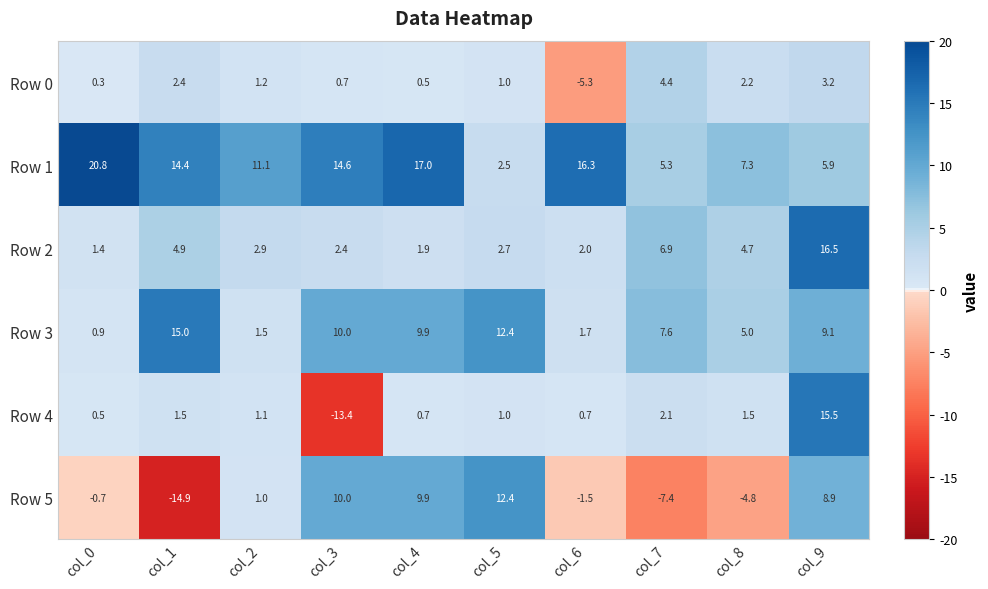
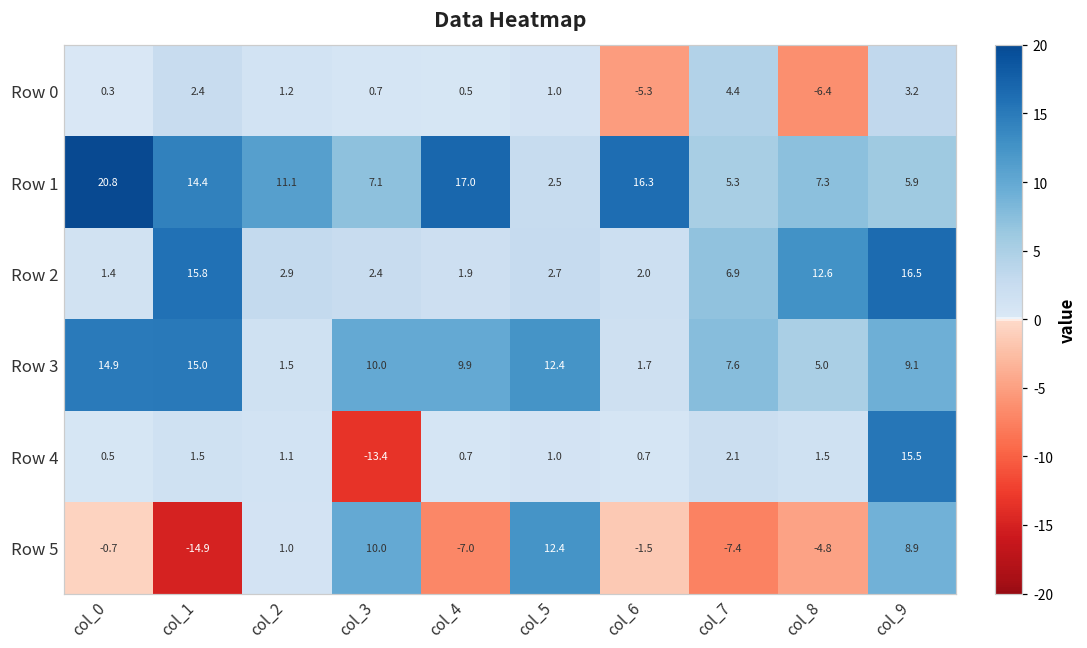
  {
    "Row 0": {
      "col_0": 0.3,
      "col_1": 2.4,
      "col_2": 1.2,
      "col_3": 0.7,
      "col_4": 0.5,
      "col_5": 1.0,
      "col_6": -5.3,
      "col_7": 4.4,
-     "col_8": 2.2,
+     "col_8": -6.4,
      "col_9": 3.2
    },
    "Row 1": {
      "col_0": 20.8,
      "col_1": 14.4,
      "col_2": 11.1,
-     "col_3": 14.6,
+     "col_3": 7.1,
      "col_4": 17.0,
      "col_5": 2.5,
      "col_6": 16.3,
      "col_7": 5.3,
      "col_8": 7.3,
      "col_9": 5.9
    },
    "Row 2": {
      "col_0": 1.4,
-     "col_1": 4.9,
+     "col_1": 15.8,
      "col_2": 2.9,
      "col_3": 2.4,
      "col_4": 1.9,
      "col_5": 2.7,
      "col_6": 2.0,
      "col_7": 6.9,
-     "col_8": 4.7,
+     "col_8": 12.6,
      "col_9": 16.5
    },
    "Row 3": {
-     "col_0": 0.9,
+     "col_0": 14.9,
      "col_1": 15.0,
      "col_2": 1.5,
      "col_3": 10.0,
      "col_4": 9.9,
      "col_5": 12.4,
      "col_6": 1.7,
      "col_7": 7.6,
      "col_8": 5.0,
      "col_9": 9.1
    },
    "Row 4": {
      "col_0": 0.5,
      "col_1": 1.5,
      "col_2": 1.1,
      "col_3": -13.4,
      "col_4": 0.7,
      "col_5": 1.0,
      "col_6": 0.7,
      "col_7": 2.1,
      "col_8": 1.5,
      "col_9": 15.5
    },
    "Row 5": {
      "col_0": -0.7,
      "col_1": -14.9,
      "col_2": 1.0,
      "col_3": 10.0,
-     "col_4": 9.9,
+     "col_4": -7.0,
      "col_5": 12.4,
      "col_6": -1.5,
      "col_7": -7.4,
      "col_8": -4.8,
      "col_9": 8.9
    }
  }
